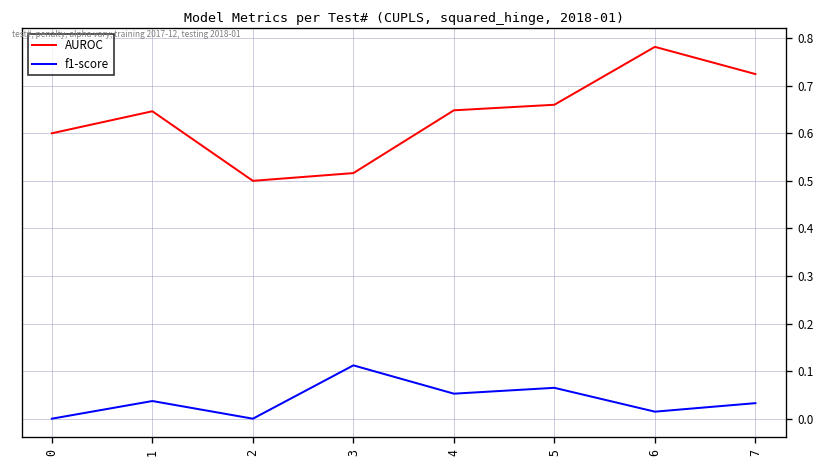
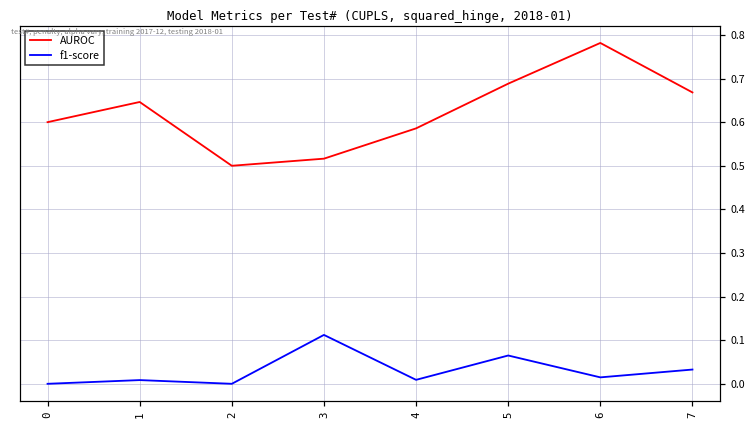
  {
    "AUROC": {
      "0": 0.60,
      "1": 0.65,
      "2": 0.50,
      "3": 0.52,
-     "4": 0.65,
-     "5": 0.66,
+     "4": 0.59,
+     "5": 0.69,
      "6": 0.78,
-     "7": 0.72
+     "7": 0.67
    },
    "f1-score": {
      "0": 0.00,
-     "1": 0.04,
+     "1": 0.01,
      "2": 0.00,
      "3": 0.11,
-     "4": 0.05,
+     "4": 0.01,
      "5": 0.06,
      "6": 0.01,
      "7": 0.03
    }
  }
